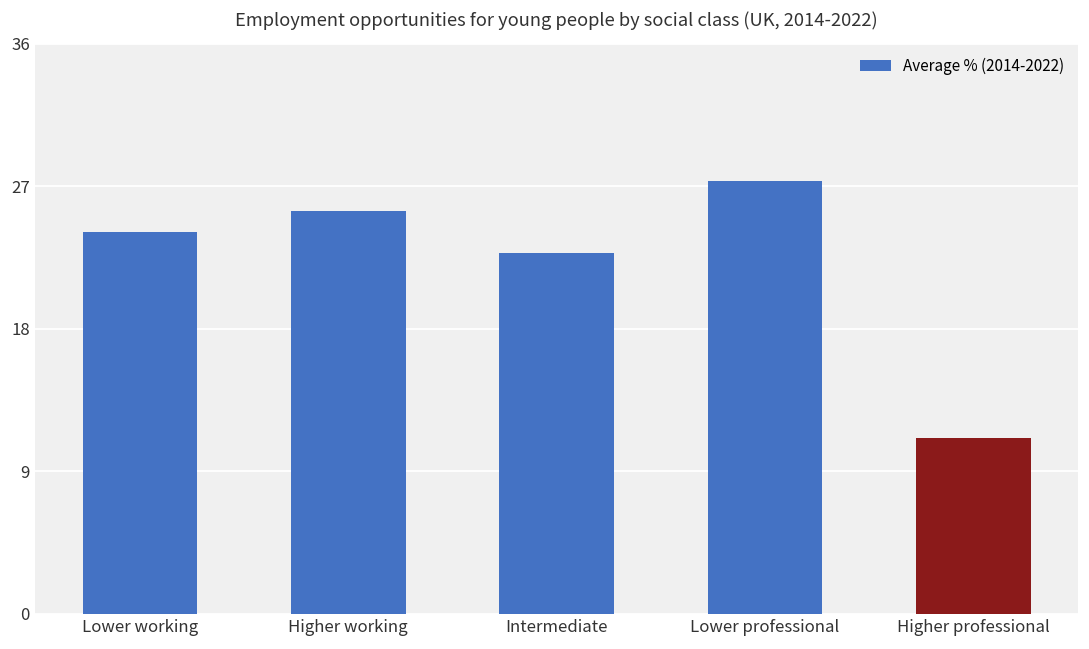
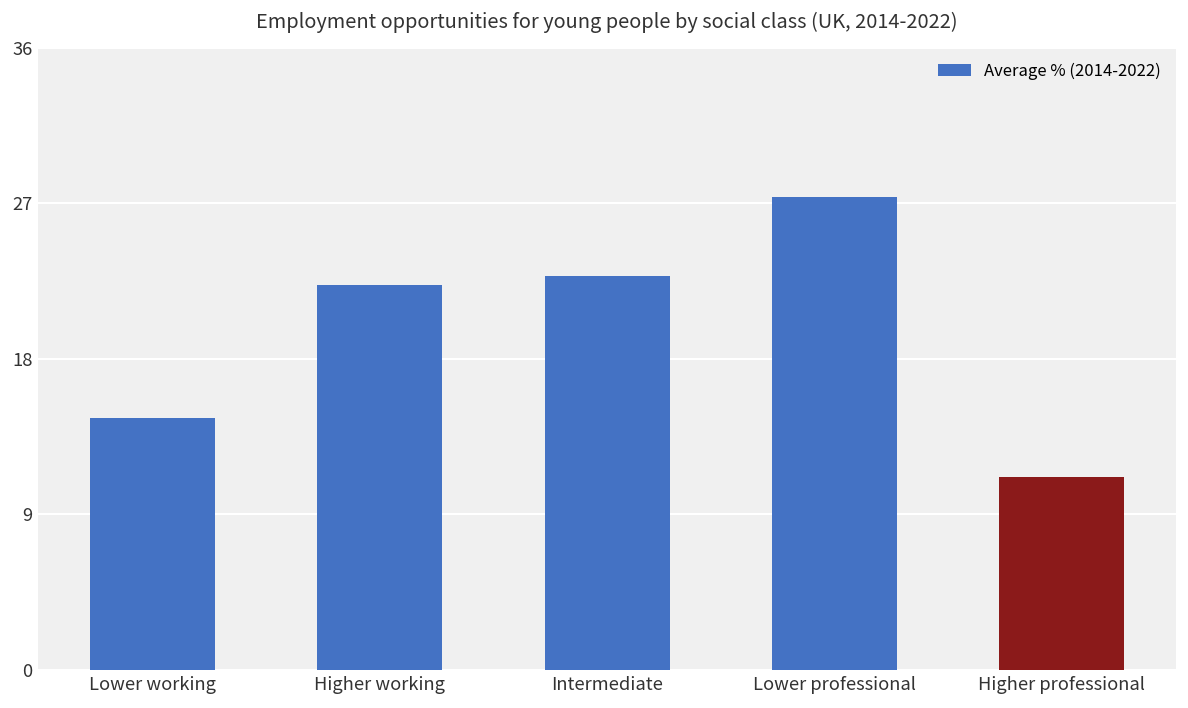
  {
-   "Lower working": 24.1,
-   "Higher working": 25.5,
+   "Lower working": 14.6,
+   "Higher working": 22.3,
    "Intermediate": 22.8,
    "Lower professional": 27.3,
    "Higher professional": 11.1
  }
